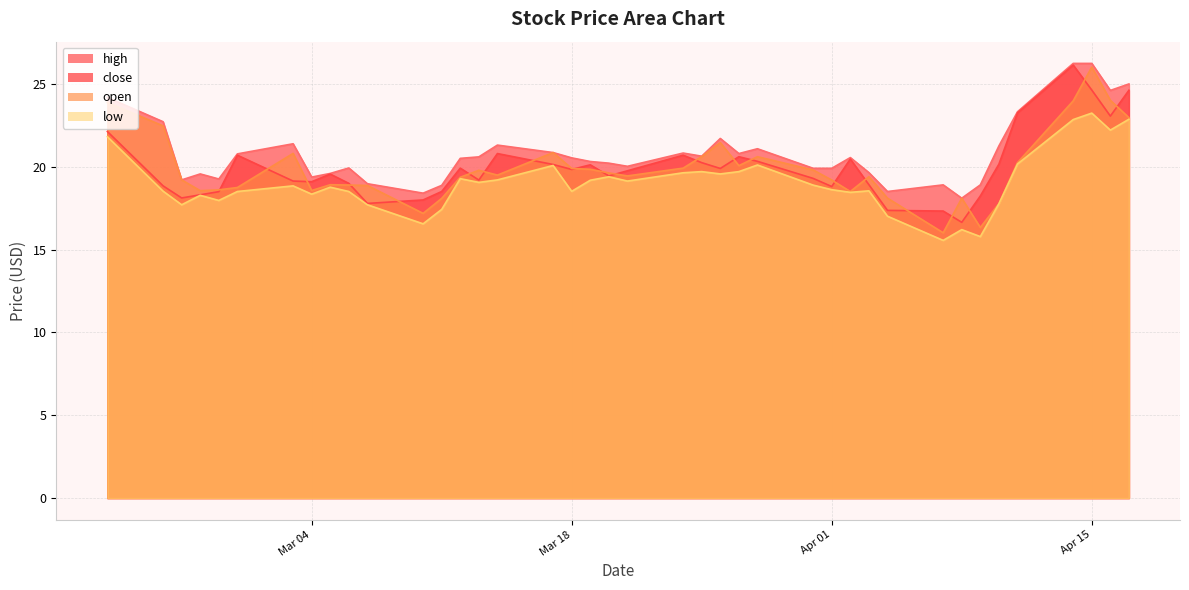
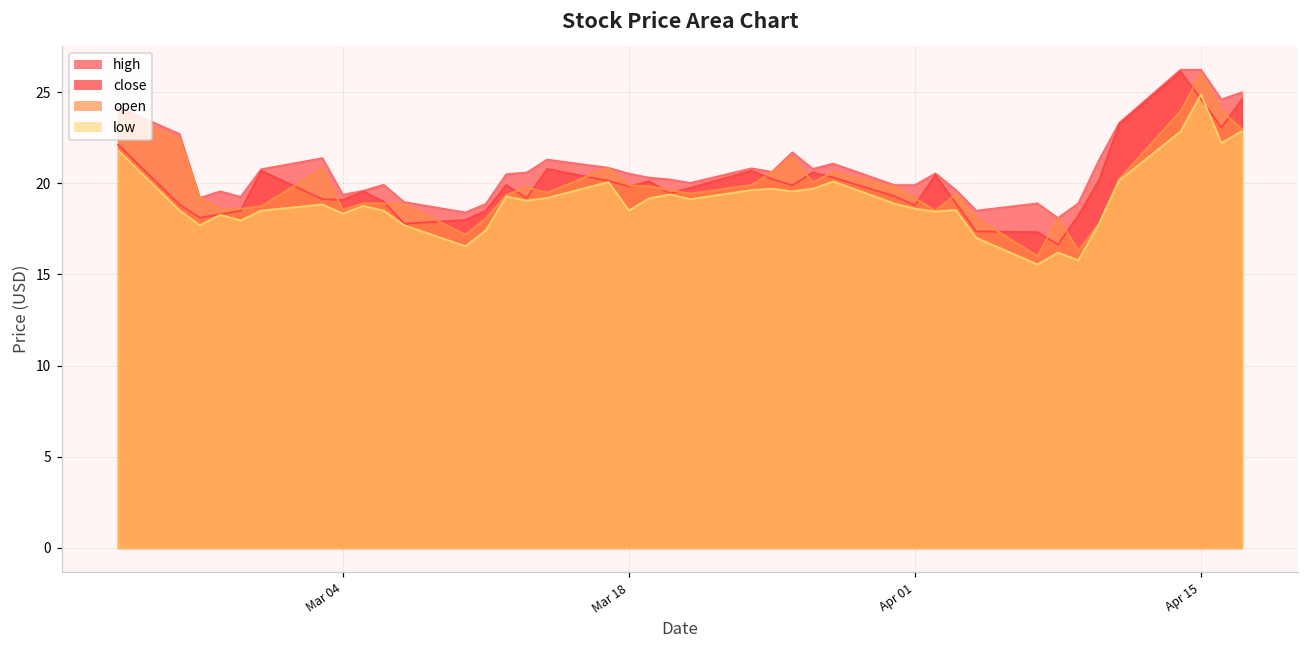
  {
    "low": {
      "Mar 04": 18.3,
      "Mar 18": 18.5,
      "Apr 01": 18.6,
-     "Apr 15": 23.2
+     "Apr 15": 24.9
    }
  }
